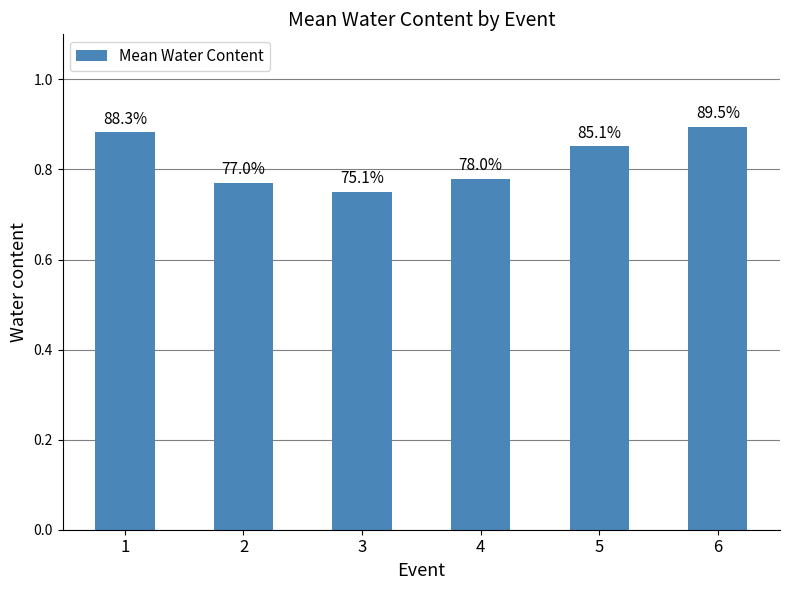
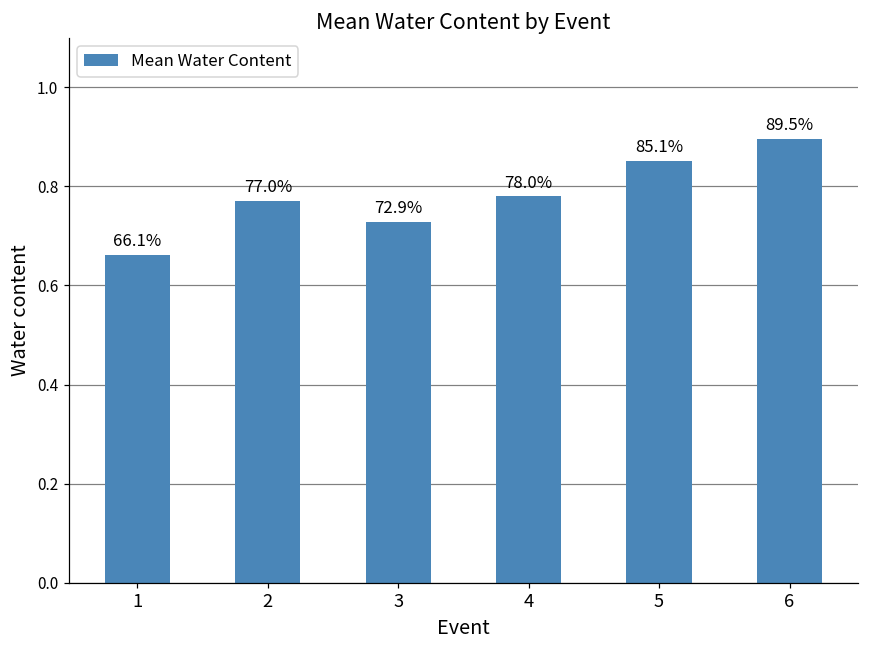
  {
-   "1": "88.3%",
+   "1": "66.1%",
    "2": "77.0%",
-   "3": "75.1%",
+   "3": "72.9%",
    "4": "78.0%",
    "5": "85.1%",
    "6": "89.5%"
  }
